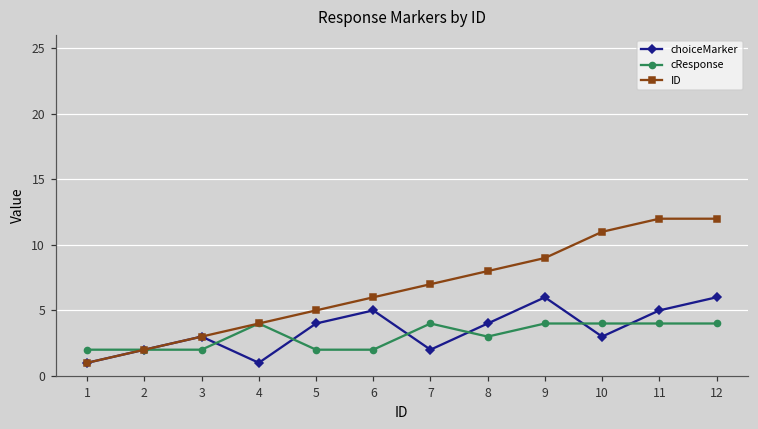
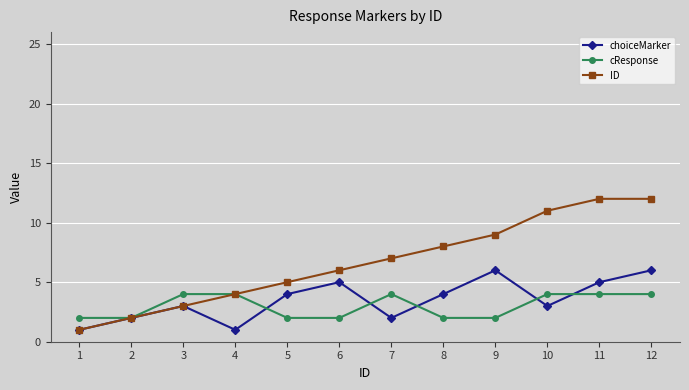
  {
    "choiceMarker": {
      "4": 1,
      "5": 4,
      "6": 5,
      "7": 2,
      "8": 4,
      "9": 6,
      "10": 3,
      "11": 5,
      "12": 6
    },
    "cResponse": {
      "1": 2,
-     "3": 2,
+     "3": 4,
      "5": 2,
      "6": 2,
      "7": 4,
-     "8": 3,
-     "9": 4,
+     "8": 2,
+     "9": 2,
      "10": 4,
      "11": 4,
      "12": 4
    },
    "ID": {
      "5": 5,
      "6": 6,
      "7": 7,
      "8": 8,
      "9": 9,
      "10": 11,
      "11": 12,
      "12": 12
    }
  }
